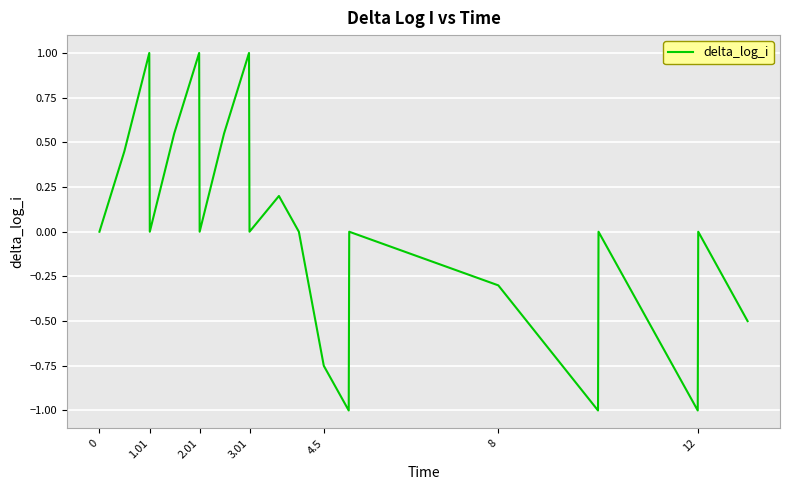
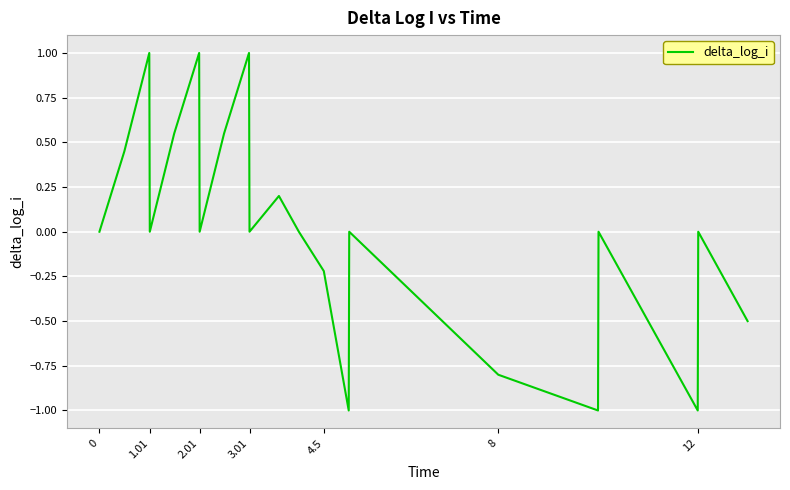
  {
    "0": 0.00,
    "1.01": 0.00,
    "2.01": 0.00,
    "3.01": 0.00,
-   "4.5": -0.75,
-   "8": -0.3,
+   "4.5": -0.22,
+   "8": -0.8,
    "12": -1.00
  }
